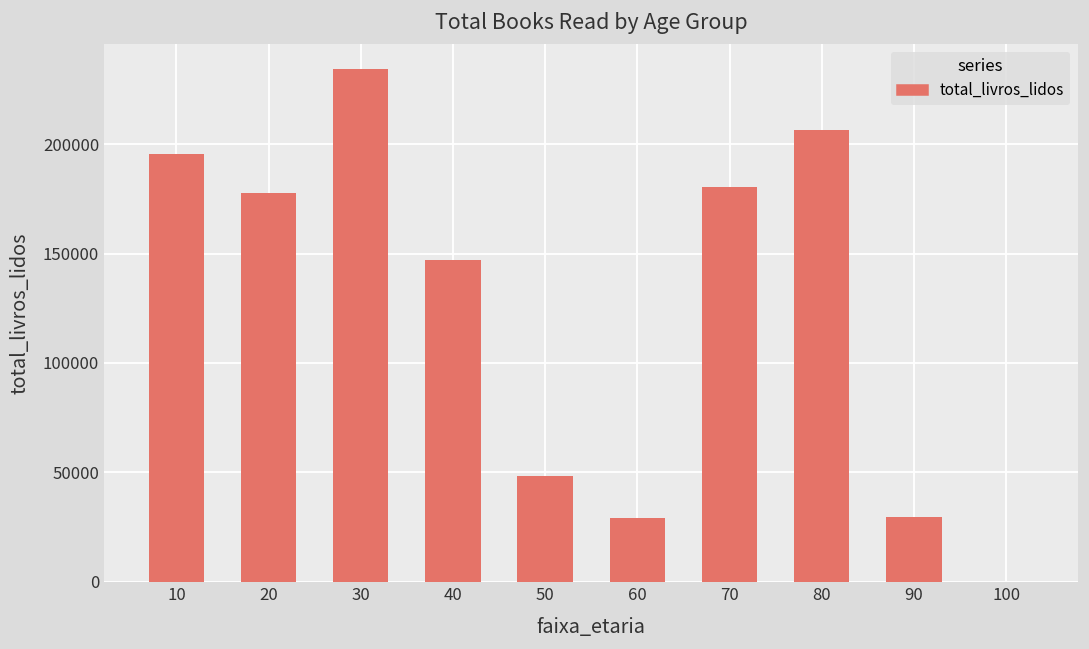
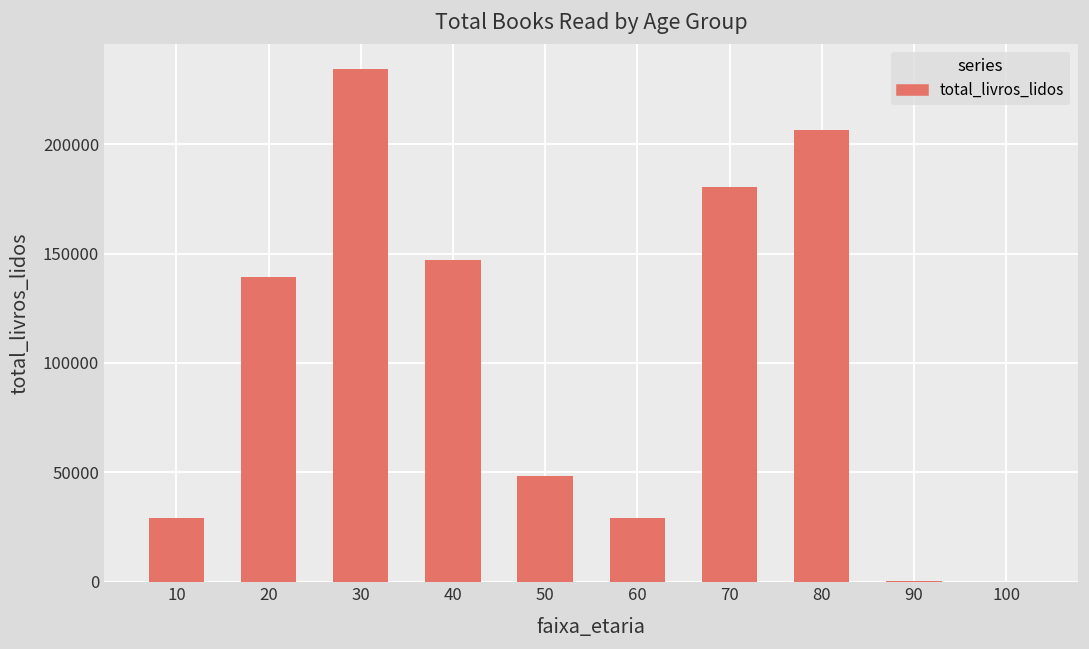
  {
-   "10": 196000,
-   "20": 178000,
+   "10": 29000,
+   "20": 139000,
    "30": 234000,
    "40": 147000,
    "50": 48000,
    "60": 29000,
    "70": 180000,
    "80": 206000,
-   "90": 30000
+   "90": 0
  }
